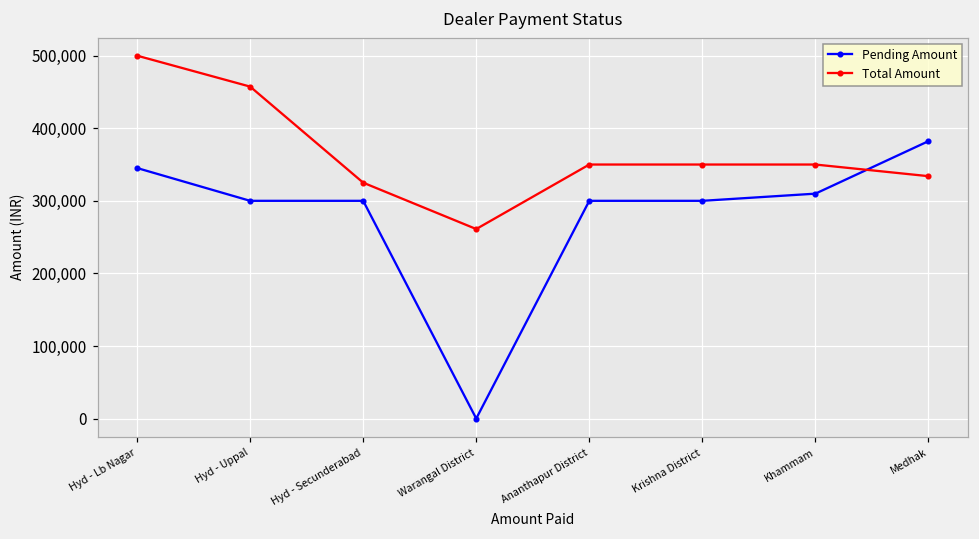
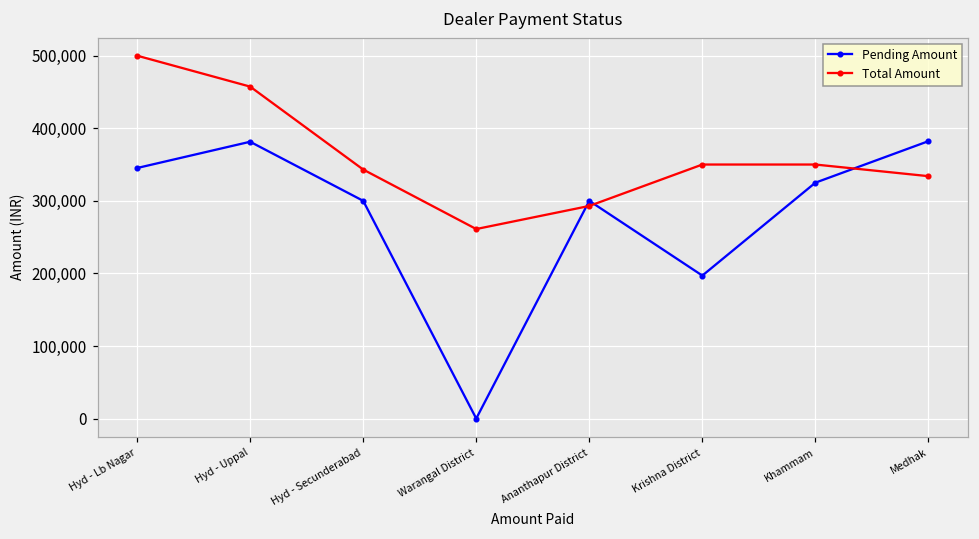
  {
    "Pending Amount": {
      "Hyd - Lb Nagar": "350,000",
-     "Hyd - Uppal": "300,000",
+     "Hyd - Uppal": "380,000",
      "Hyd - Secunderabad": "300,000",
      "Warangal District": "0",
      "Ananthapur District": "300,000",
-     "Krishna District": "300,000",
-     "Khammam": "310,000",
+     "Krishna District": "200,000",
+     "Khammam": "330,000",
      "Medhak": "380,000"
    },
    "Total Amount": {
      "Hyd - Lb Nagar": "500,000",
      "Hyd - Uppal": "460,000",
-     "Hyd - Secunderabad": "330,000",
+     "Hyd - Secunderabad": "340,000",
      "Warangal District": "260,000",
-     "Ananthapur District": "350,000",
+     "Ananthapur District": "290,000",
      "Krishna District": "350,000",
      "Khammam": "350,000",
      "Medhak": "330,000"
    }
  }
